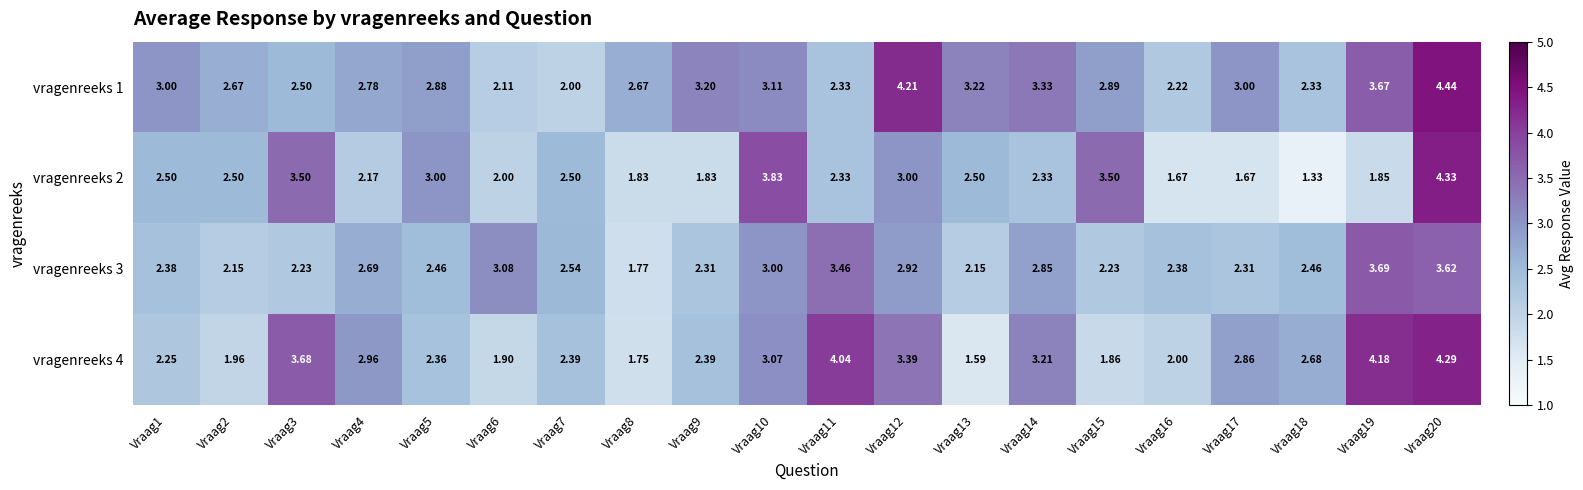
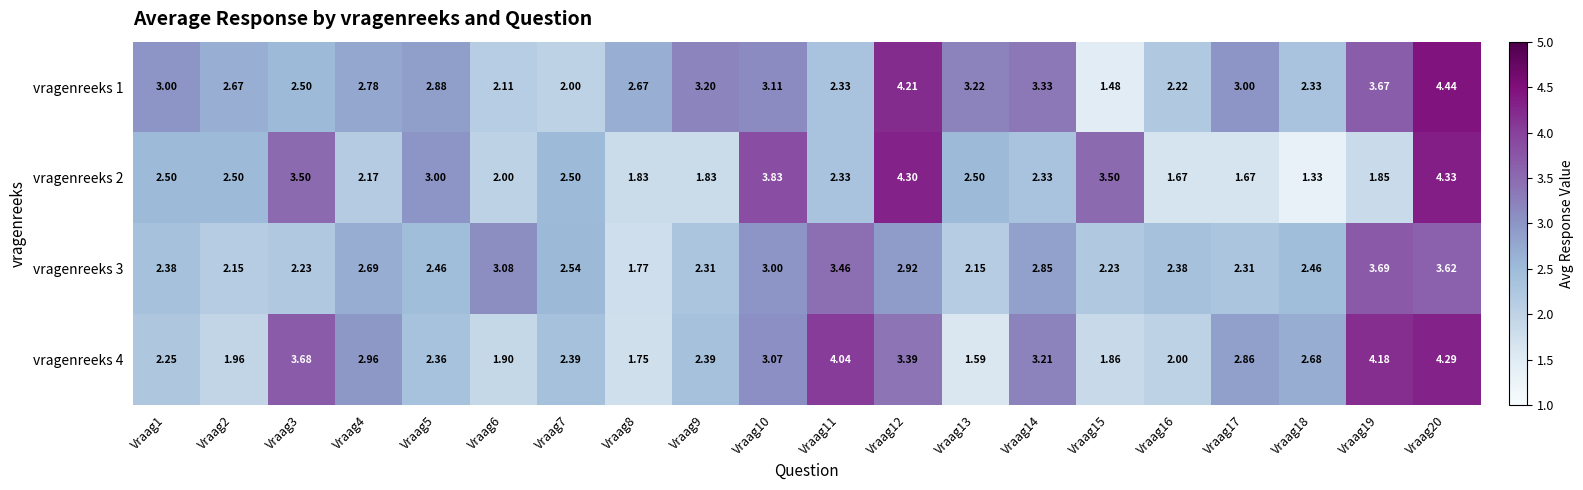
  {
    "vragenreeks 1": {
      "Vraag1": 3.00,
      "Vraag2": 2.67,
      "Vraag3": 2.50,
      "Vraag4": 2.78,
      "Vraag5": 2.88,
      "Vraag6": 2.11,
      "Vraag7": 2.00,
      "Vraag8": 2.67,
      "Vraag9": 3.20,
      "Vraag10": 3.11,
      "Vraag11": 2.33,
      "Vraag12": 4.21,
      "Vraag13": 3.22,
      "Vraag14": 3.33,
-     "Vraag15": 2.89,
+     "Vraag15": 1.48,
      "Vraag16": 2.22,
      "Vraag17": 3.00,
      "Vraag18": 2.33,
      "Vraag19": 3.67,
      "Vraag20": 4.44
    },
    "vragenreeks 2": {
      "Vraag1": 2.50,
      "Vraag2": 2.50,
      "Vraag3": 3.50,
      "Vraag4": 2.17,
      "Vraag5": 3.00,
      "Vraag6": 2.00,
      "Vraag7": 2.50,
      "Vraag8": 1.83,
      "Vraag9": 1.83,
      "Vraag10": 3.83,
      "Vraag11": 2.33,
-     "Vraag12": 3.00,
+     "Vraag12": 4.30,
      "Vraag13": 2.50,
      "Vraag14": 2.33,
      "Vraag15": 3.50,
      "Vraag16": 1.67,
      "Vraag17": 1.67,
      "Vraag18": 1.33,
      "Vraag19": 1.85,
      "Vraag20": 4.33
    },
    "vragenreeks 3": {
      "Vraag1": 2.38,
      "Vraag2": 2.15,
      "Vraag3": 2.23,
      "Vraag4": 2.69,
      "Vraag5": 2.46,
      "Vraag6": 3.08,
      "Vraag7": 2.54,
      "Vraag8": 1.77,
      "Vraag9": 2.31,
      "Vraag10": 3.00,
      "Vraag11": 3.46,
      "Vraag12": 2.92,
      "Vraag13": 2.15,
      "Vraag14": 2.85,
      "Vraag15": 2.23,
      "Vraag16": 2.38,
      "Vraag17": 2.31,
      "Vraag18": 2.46,
      "Vraag19": 3.69,
      "Vraag20": 3.62
    },
    "vragenreeks 4": {
      "Vraag1": 2.25,
      "Vraag2": 1.96,
      "Vraag3": 3.68,
      "Vraag4": 2.96,
      "Vraag5": 2.36,
      "Vraag6": 1.90,
      "Vraag7": 2.39,
      "Vraag8": 1.75,
      "Vraag9": 2.39,
      "Vraag10": 3.07,
      "Vraag11": 4.04,
      "Vraag12": 3.39,
      "Vraag13": 1.59,
      "Vraag14": 3.21,
      "Vraag15": 1.86,
      "Vraag16": 2.00,
      "Vraag17": 2.86,
      "Vraag18": 2.68,
      "Vraag19": 4.18,
      "Vraag20": 4.29
    }
  }
